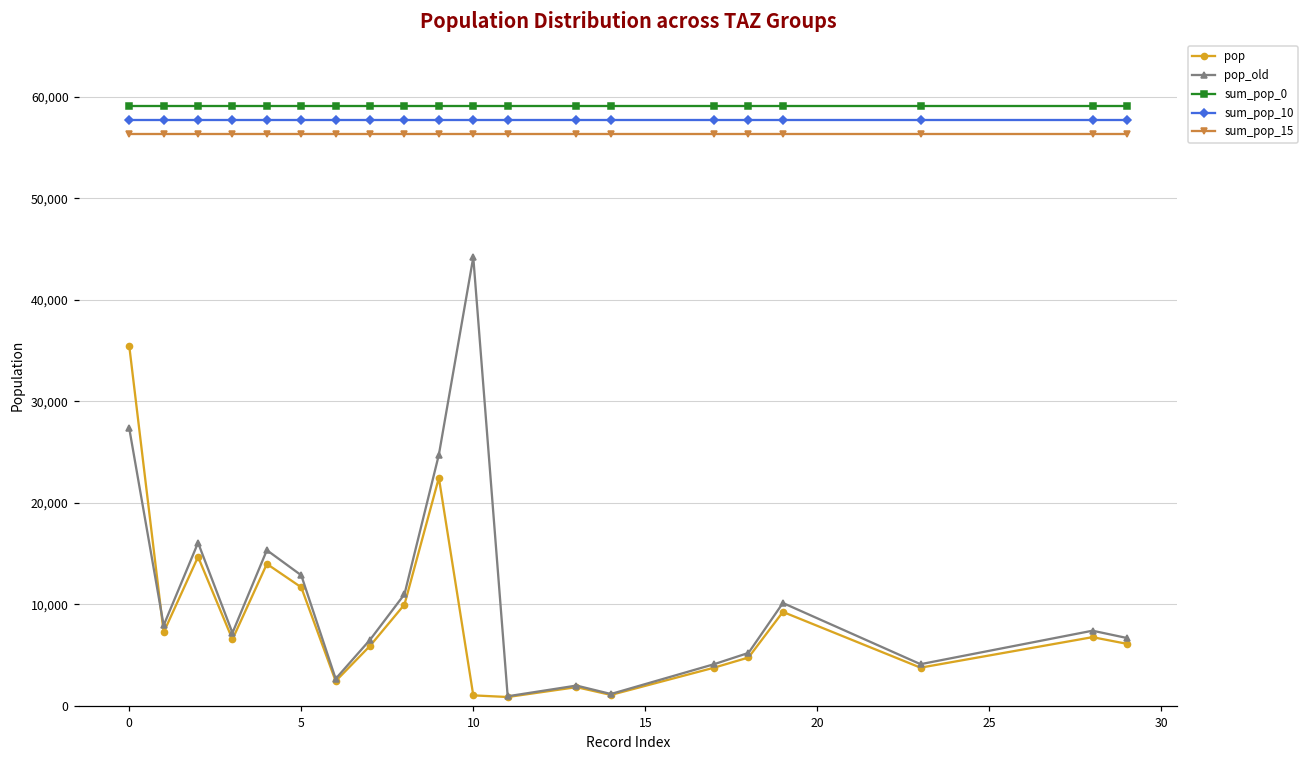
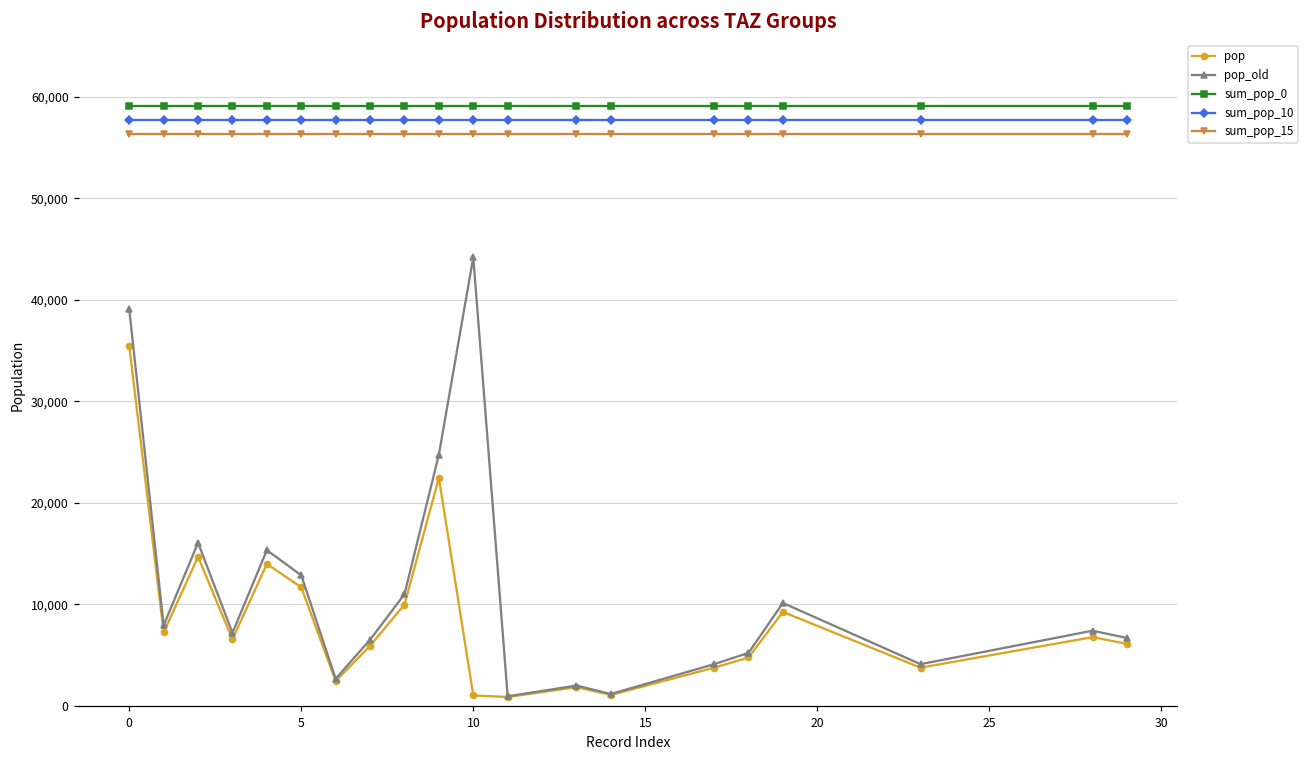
  {
    "pop_old": {
-     "0": "27,000",
+     "0": "39,000",
      "5": "13,000",
      "10": "44,000"
    },
    "sum_pop_0": {
      "0": "59,000",
      "5": "59,000",
      "10": "59,000"
    },
    "sum_pop_10": {
      "0": "58,000",
      "5": "58,000",
      "10": "58,000"
    }
  }
